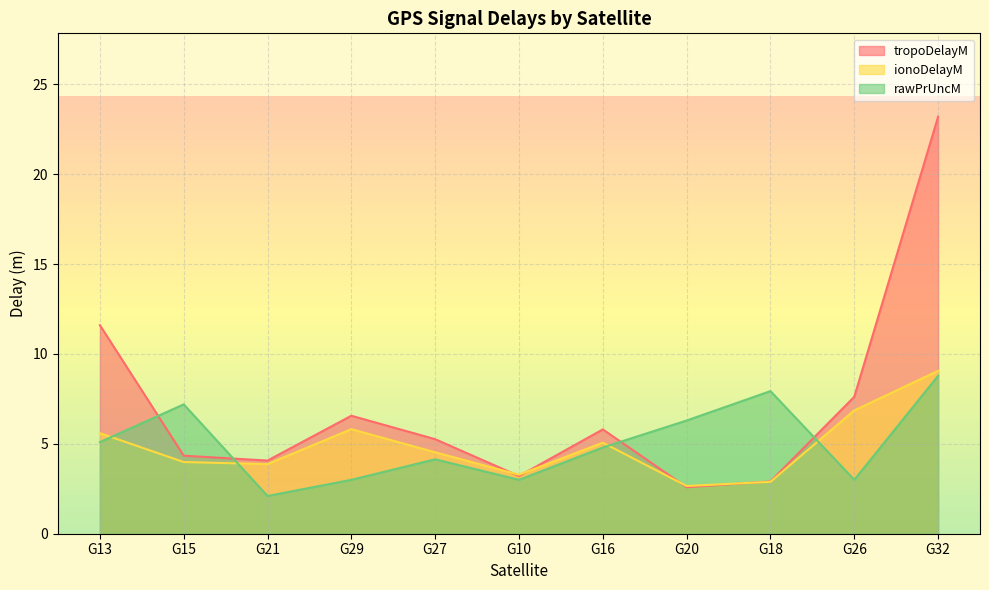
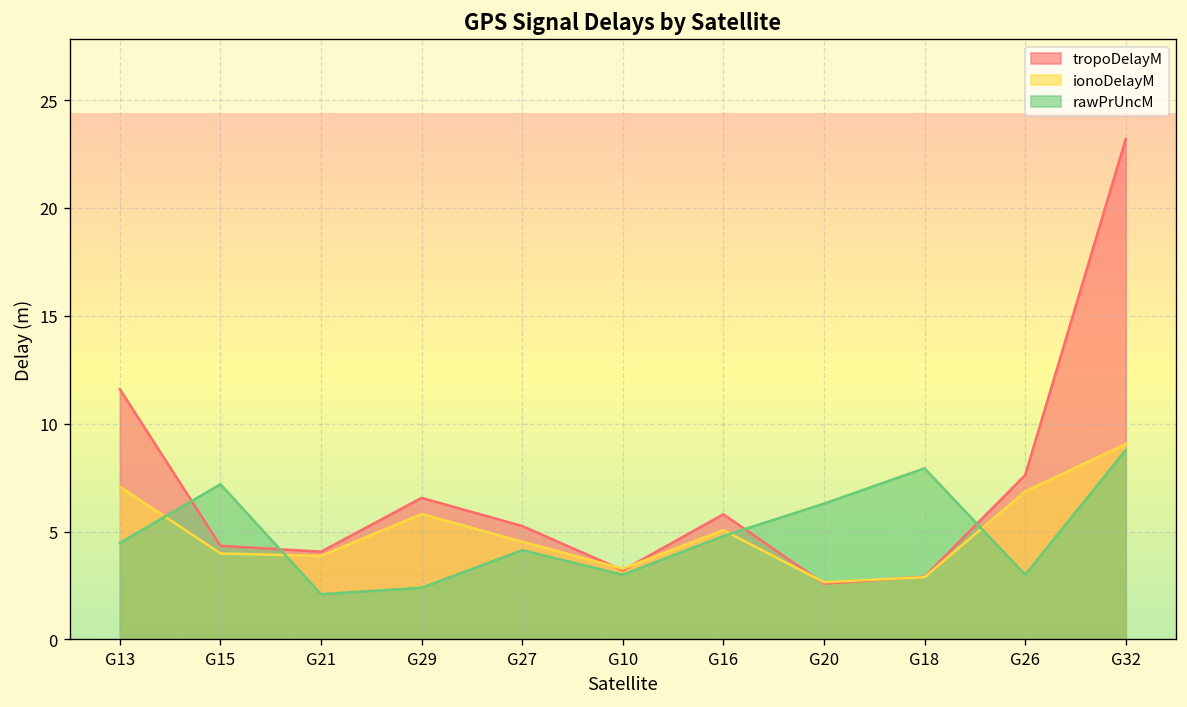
  {
    "tropoDelayM": {
      "G13": 11.6,
      "G15": 4.3,
      "G21": 4.1,
      "G29": 6.6,
      "G27": 5.3,
      "G16": 5.8,
      "G26": 7.6,
      "G32": 23.2
    },
    "ionoDelayM": {
-     "G13": 5.6,
+     "G13": 7.1,
      "G15": 4.0,
      "G21": 3.9,
      "G29": 5.8,
      "G27": 4.5,
      "G16": 5.1,
      "G26": 6.9,
      "G32": 9.1
    },
    "rawPrUncM": {
-     "G13": 5.1,
+     "G13": 4.5,
      "G15": 7.2,
      "G21": 2.1,
-     "G29": 3.0,
+     "G29": 2.4,
      "G27": 4.1,
      "G10": 3.0,
      "G16": 4.8,
      "G20": 6.3,
      "G18": 7.9,
      "G26": 3.0,
      "G32": 8.8
    }
  }
